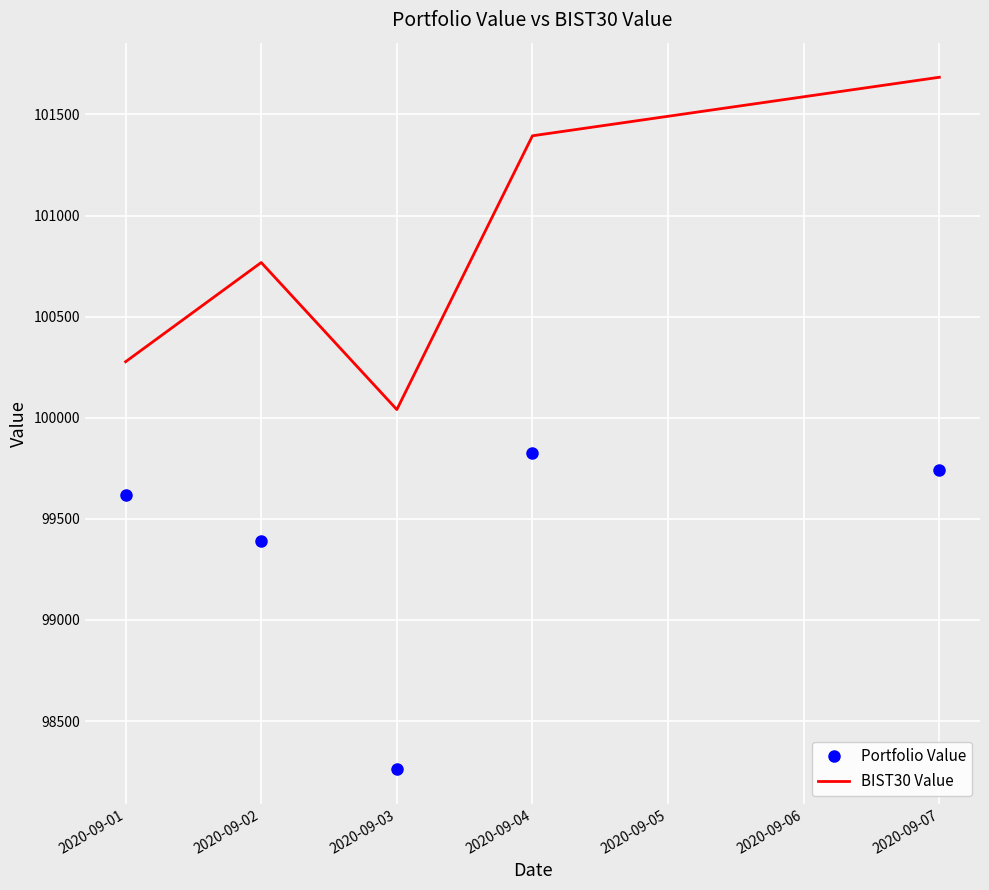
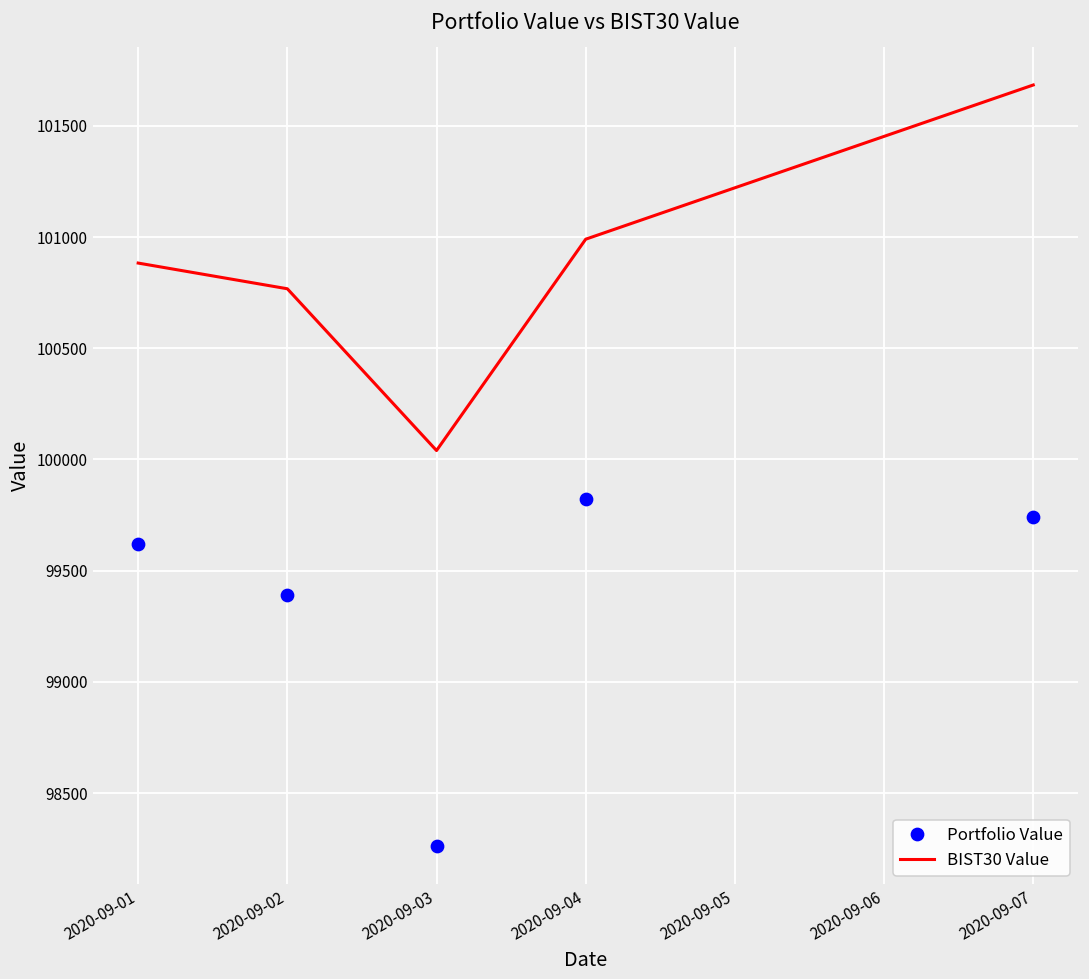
  {
    "Portfolio Value": {
      "2020-09-01": 99620,
      "2020-09-02": 99390,
      "2020-09-03": 98260,
      "2020-09-04": 99820,
      "2020-09-07": 99740
    },
    "BIST30 Value": {
-     "2020-09-01": 100280,
+     "2020-09-01": 100880,
      "2020-09-02": 100770,
      "2020-09-03": 100040,
-     "2020-09-04": 101390,
+     "2020-09-04": 100990,
      "2020-09-07": 101680
    }
  }
